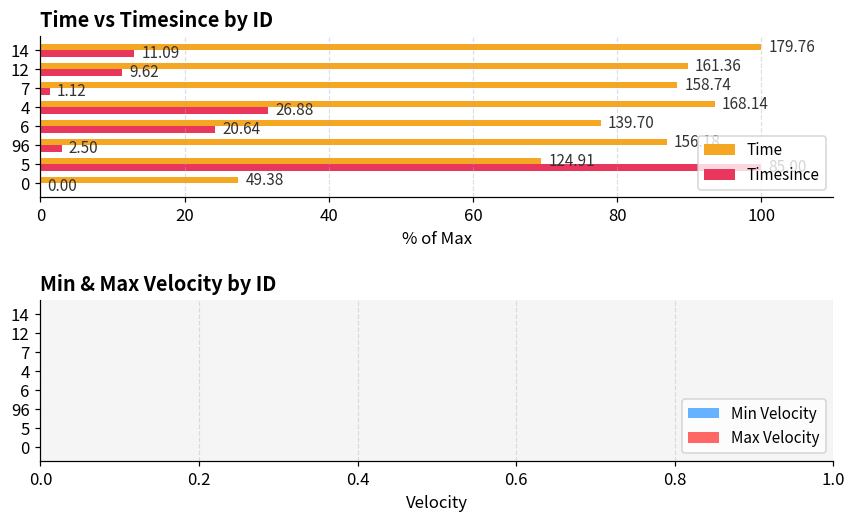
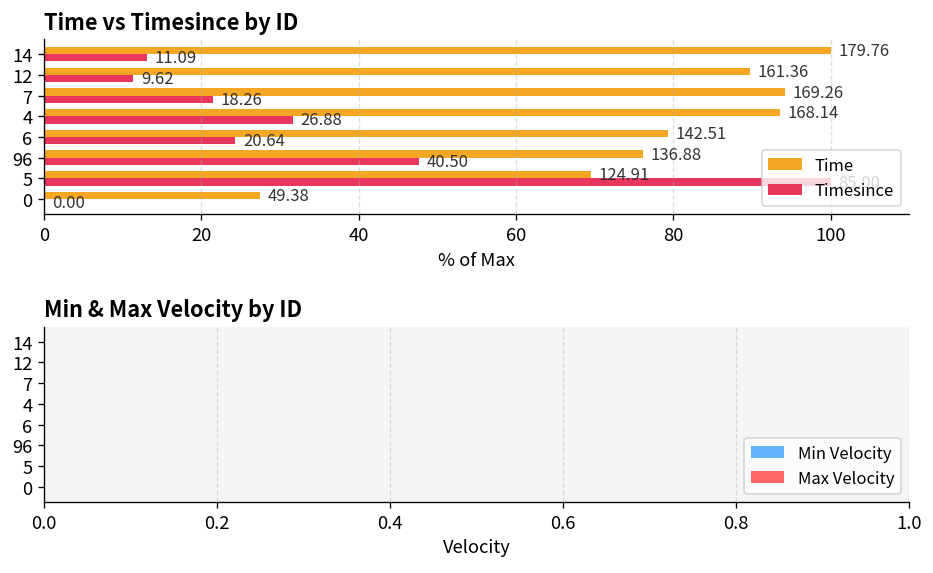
  {
    "Time vs Timesince by ID": {
      "Time": {
-       "7": 158.74,
-       "6": 139.70,
-       "96": 87
+       "7": 169.26,
+       "6": 142.51,
+       "96": 76
      },
      "Timesince": {
-       "7": 1.12,
-       "96": 2.50,
+       "7": 18.26,
+       "96": 40.50,
        "0": 0.00
      }
    },
    "Min & Max Velocity by ID": {
      "Min Velocity": {
        "14": 0.00,
        "12": 0.00,
        "7": 0.00,
        "4": 0.00,
        "6": 0.00,
        "96": 0.00,
        "5": 0.00,
        "0": 0.00
      },
      "Max Velocity": {
        "14": 0.00,
        "12": 0.00,
        "7": 0.00,
        "4": 0.00,
        "6": 0.00,
        "96": 0.00,
        "5": 0.00,
        "0": 0.00
      }
    }
  }
